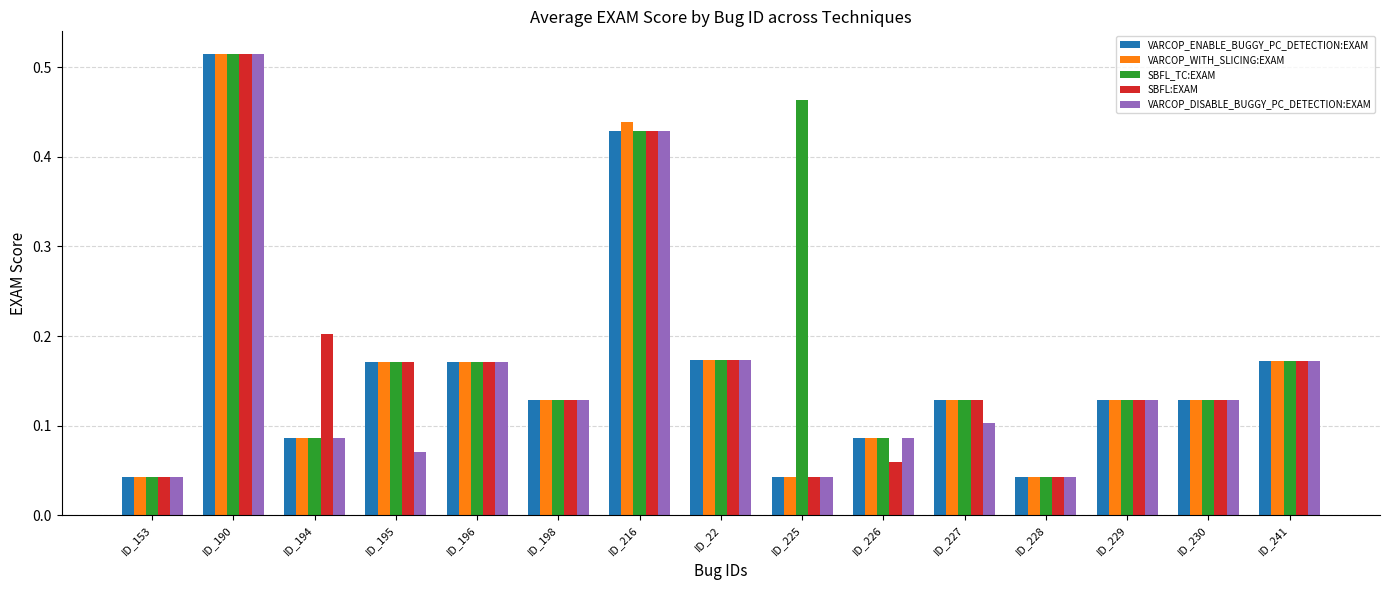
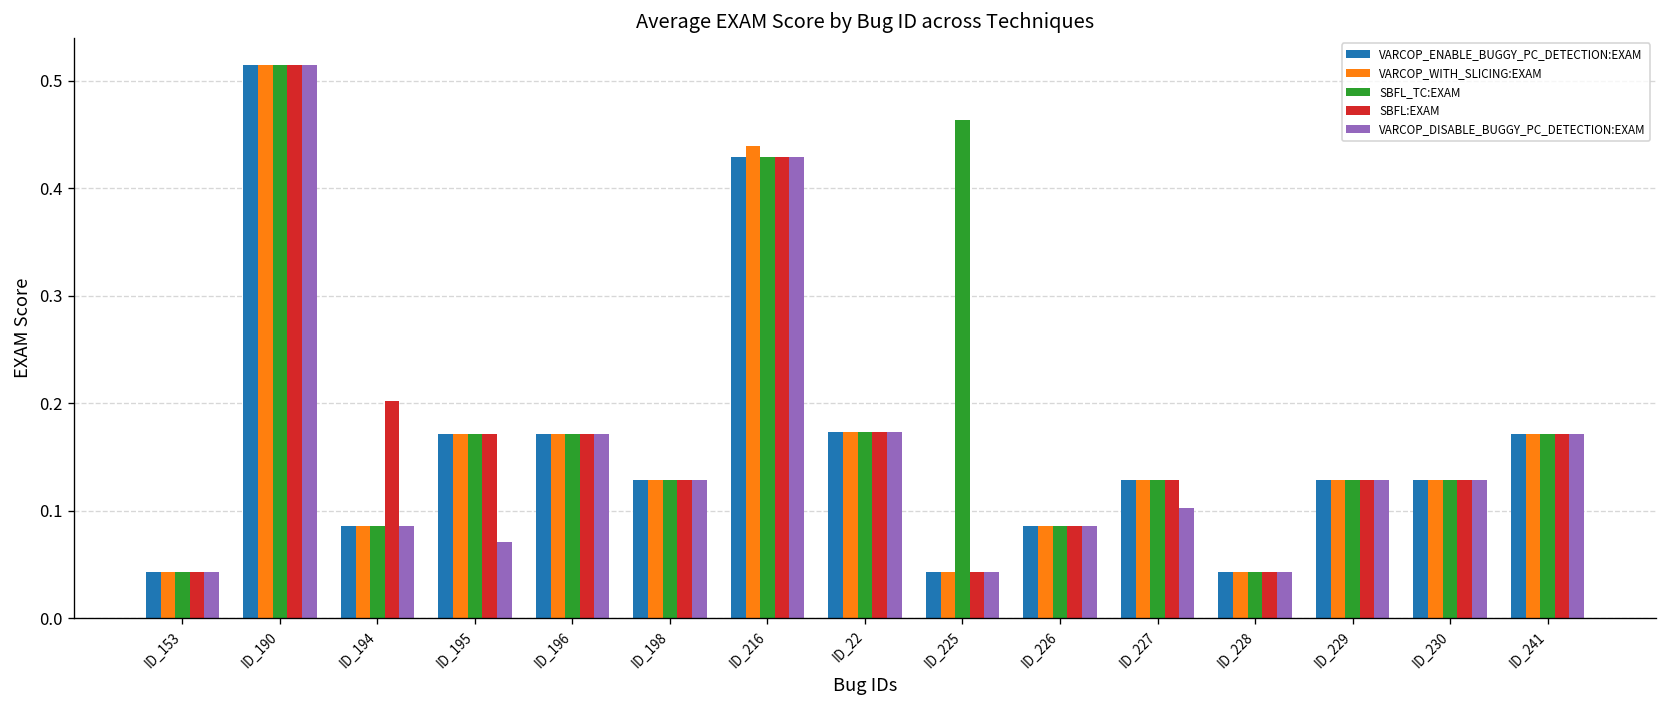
  {
    "VARCOP_ENABLE_BUGGY_PC_DETECTION:EXAM": {
      "ID_153": 0.04,
      "ID_190": 0.51,
      "ID_194": 0.09,
      "ID_195": 0.17,
      "ID_196": 0.17,
      "ID_198": 0.13,
      "ID_216": 0.43,
      "ID_22": 0.17,
      "ID_225": 0.04,
      "ID_226": 0.09,
      "ID_227": 0.13,
      "ID_228": 0.04,
      "ID_229": 0.13,
      "ID_230": 0.13,
      "ID_241": 0.17
    },
    "VARCOP_WITH_SLICING:EXAM": {
      "ID_153": 0.04,
      "ID_190": 0.51,
      "ID_194": 0.09,
      "ID_195": 0.17,
      "ID_196": 0.17,
      "ID_198": 0.13,
      "ID_216": 0.44,
      "ID_22": 0.17,
      "ID_225": 0.04,
      "ID_226": 0.09,
      "ID_227": 0.13,
      "ID_228": 0.04,
      "ID_229": 0.13,
      "ID_230": 0.13,
      "ID_241": 0.17
    },
    "SBFL_TC:EXAM": {
      "ID_153": 0.04,
      "ID_190": 0.51,
      "ID_194": 0.09,
      "ID_195": 0.17,
      "ID_196": 0.17,
      "ID_198": 0.13,
      "ID_216": 0.43,
      "ID_22": 0.17,
      "ID_225": 0.46,
      "ID_226": 0.09,
      "ID_227": 0.13,
      "ID_228": 0.04,
      "ID_229": 0.13,
      "ID_230": 0.13,
      "ID_241": 0.17
    },
    "SBFL:EXAM": {
      "ID_153": 0.04,
      "ID_190": 0.51,
      "ID_194": 0.20,
      "ID_195": 0.17,
      "ID_196": 0.17,
      "ID_198": 0.13,
      "ID_216": 0.43,
      "ID_22": 0.17,
      "ID_225": 0.04,
-     "ID_226": 0.06,
+     "ID_226": 0.09,
      "ID_227": 0.13,
      "ID_228": 0.04,
      "ID_229": 0.13,
      "ID_230": 0.13,
      "ID_241": 0.17
    },
    "VARCOP_DISABLE_BUGGY_PC_DETECTION:EXAM": {
      "ID_153": 0.04,
      "ID_190": 0.51,
      "ID_194": 0.09,
      "ID_195": 0.07,
      "ID_196": 0.17,
      "ID_198": 0.13,
      "ID_216": 0.43,
      "ID_22": 0.17,
      "ID_225": 0.04,
      "ID_226": 0.09,
      "ID_227": 0.10,
      "ID_228": 0.04,
      "ID_229": 0.13,
      "ID_230": 0.13,
      "ID_241": 0.17
    }
  }
